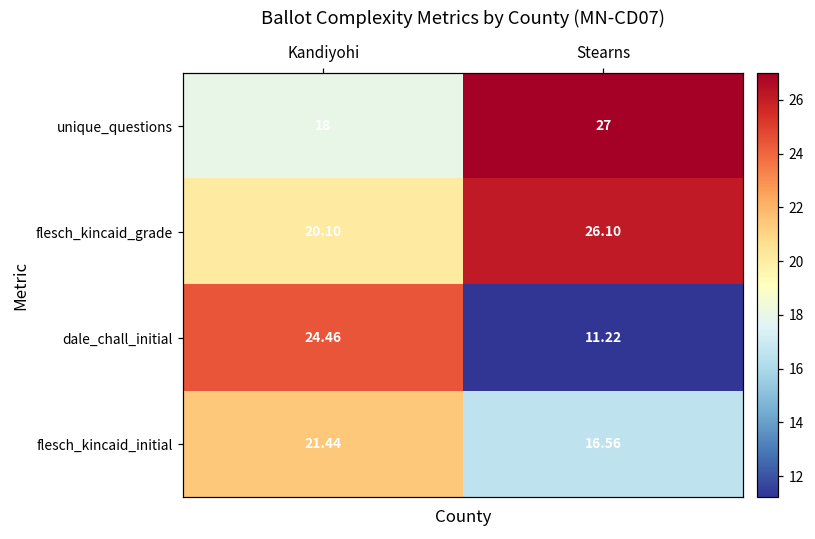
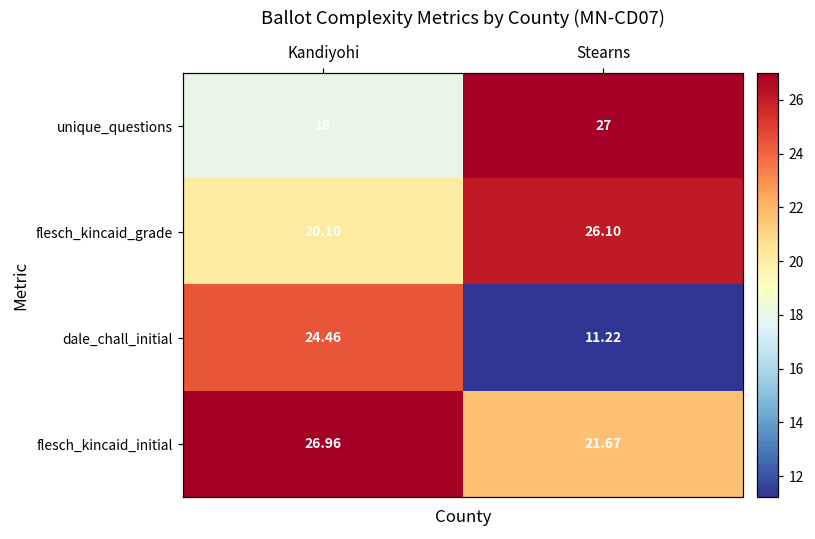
  {
    "unique_questions": {
      "Stearns": 27
    },
    "flesch_kincaid_grade": {
      "Kandiyohi": 20.10,
      "Stearns": 26.10
    },
    "dale_chall_initial": {
      "Kandiyohi": 24.46,
      "Stearns": 11.22
    },
    "flesch_kincaid_initial": {
-     "Kandiyohi": 21.44,
-     "Stearns": 16.56
+     "Kandiyohi": 26.96,
+     "Stearns": 21.67
    }
  }
